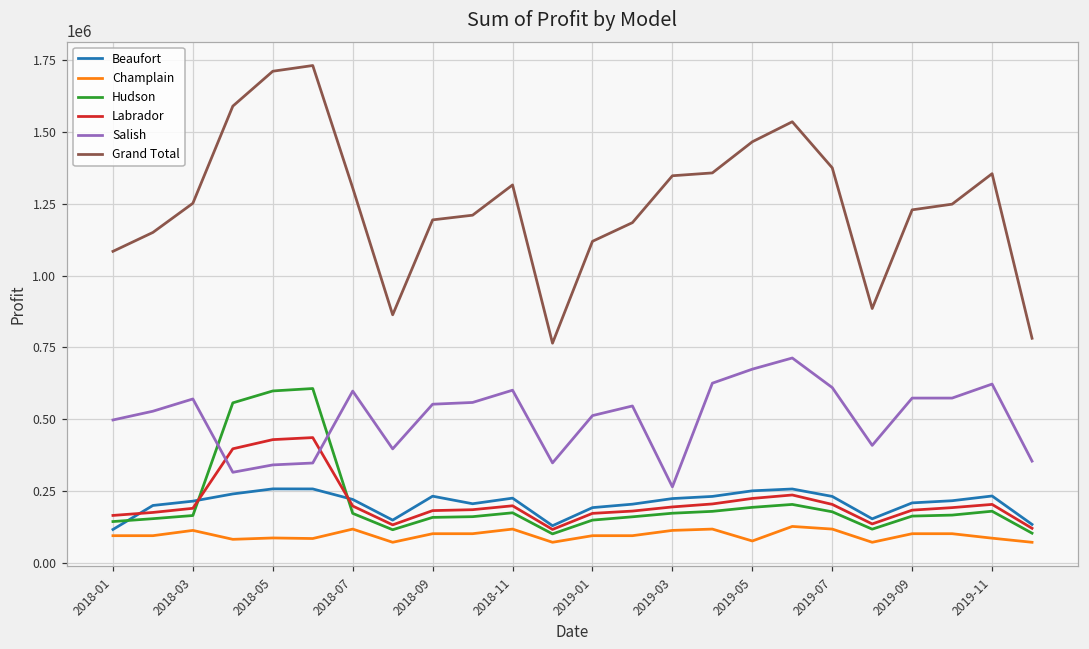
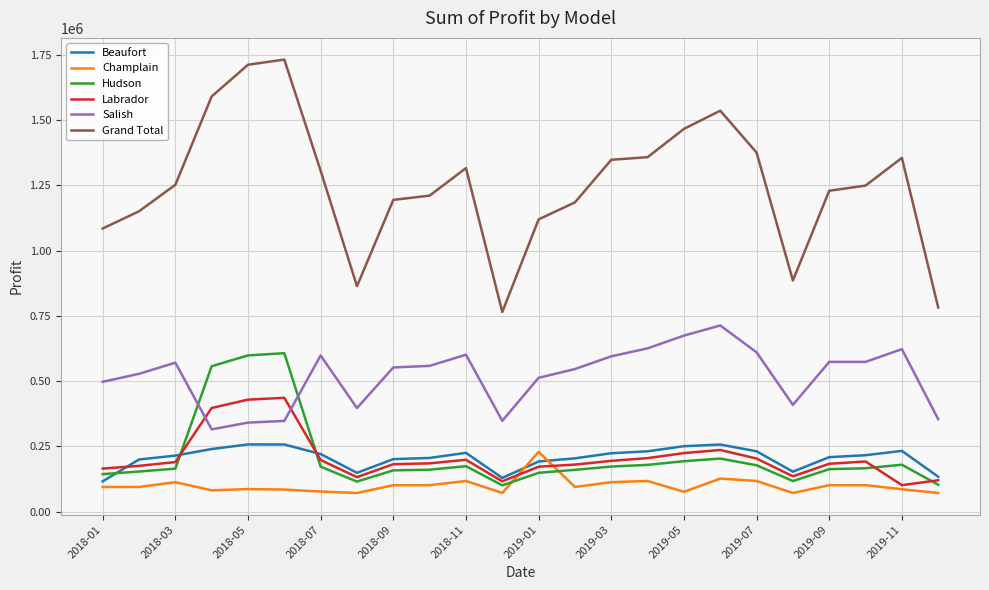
  {
    "Beaufort": {
      "2018-01": 120000,
      "2018-03": 210000,
      "2018-05": 260000,
      "2018-07": 220000,
-     "2018-09": 230000,
+     "2018-09": 200000,
      "2018-11": 230000,
      "2019-01": 190000,
      "2019-03": 220000,
      "2019-05": 250000,
      "2019-07": 230000,
      "2019-09": 210000,
      "2019-11": 230000
    },
    "Champlain": {
      "2018-01": 90000,
      "2018-03": 110000,
      "2018-05": 90000,
-     "2018-07": 120000,
+     "2018-07": 80000,
      "2018-09": 100000,
      "2018-11": 120000,
-     "2019-01": 90000,
+     "2019-01": 230000,
      "2019-03": 110000,
      "2019-05": 80000,
      "2019-07": 120000,
      "2019-09": 100000,
      "2019-11": 90000
    },
    "Hudson": {
      "2018-01": 140000,
      "2018-03": 160000,
      "2018-05": 600000,
      "2018-07": 170000,
      "2018-09": 160000,
      "2018-11": 170000,
      "2019-01": 150000,
      "2019-03": 170000,
      "2019-05": 190000,
      "2019-07": 180000,
      "2019-09": 160000,
      "2019-11": 180000
    },
    "Labrador": {
      "2018-01": 160000,
      "2018-03": 190000,
      "2018-05": 430000,
      "2018-07": 200000,
      "2018-09": 180000,
      "2018-11": 200000,
      "2019-01": 170000,
      "2019-03": 190000,
      "2019-05": 220000,
      "2019-07": 200000,
      "2019-09": 180000,
-     "2019-11": 200000
+     "2019-11": 100000
    },
    "Salish": {
      "2018-01": 500000,
      "2018-03": 570000,
      "2018-05": 340000,
      "2018-07": 600000,
      "2018-09": 550000,
      "2018-11": 600000,
      "2019-01": 510000,
-     "2019-03": 260000,
+     "2019-03": 590000,
      "2019-05": 670000,
      "2019-07": 610000,
      "2019-09": 570000,
      "2019-11": 620000
    },
    "Grand Total": {
      "2018-01": 1080000,
      "2018-03": 1250000,
      "2018-05": 1710000,
      "2018-07": 1310000,
      "2018-09": 1190000,
      "2018-11": 1320000,
      "2019-01": 1120000,
      "2019-03": 1350000,
      "2019-05": 1470000,
      "2019-07": 1380000,
      "2019-09": 1230000,
      "2019-11": 1350000
    }
  }
